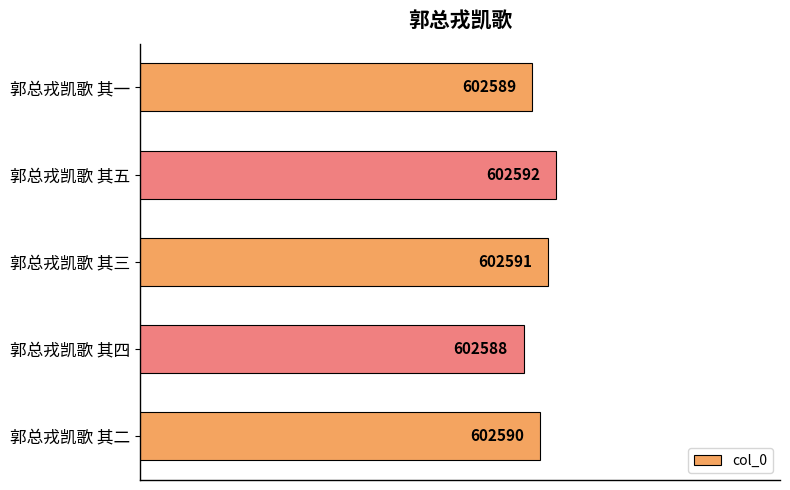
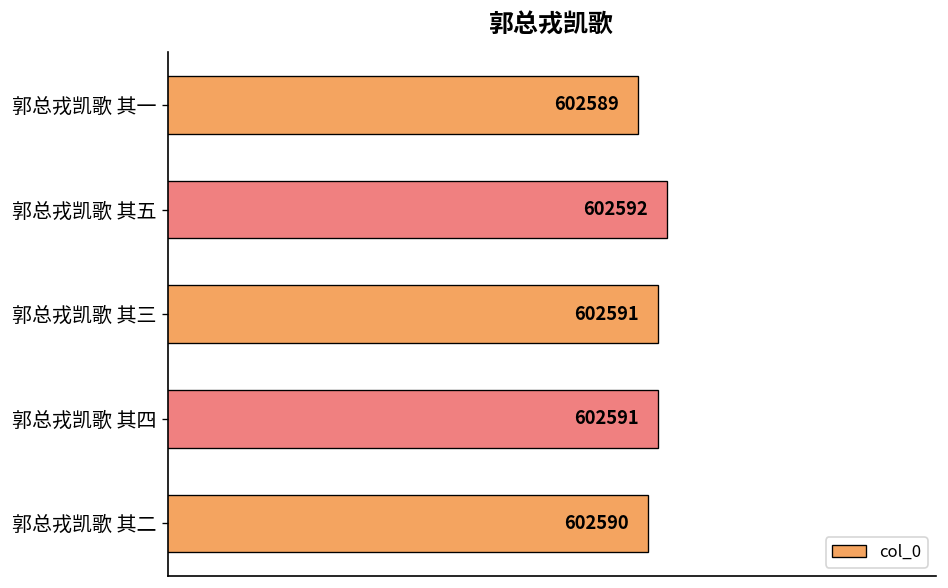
  {
    "郭总戎凯歌 其一": 602589,
    "郭总戎凯歌 其五": 602592,
    "郭总戎凯歌 其三": 602591,
-   "郭总戎凯歌 其四": 602588,
+   "郭总戎凯歌 其四": 602591,
    "郭总戎凯歌 其二": 602590
  }
